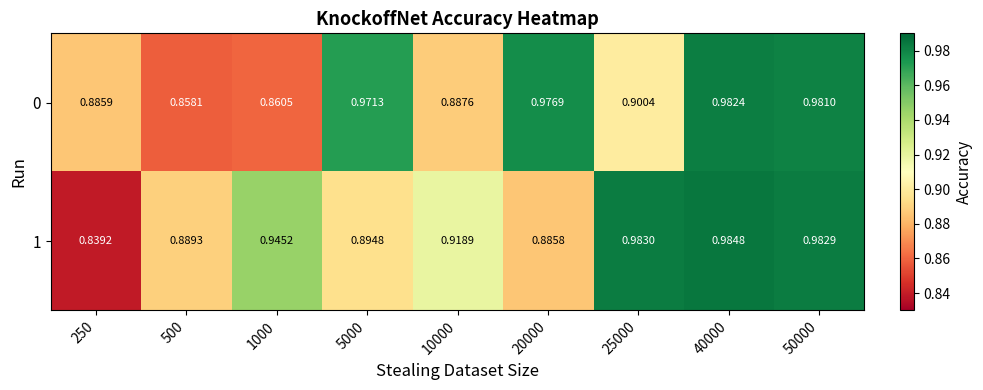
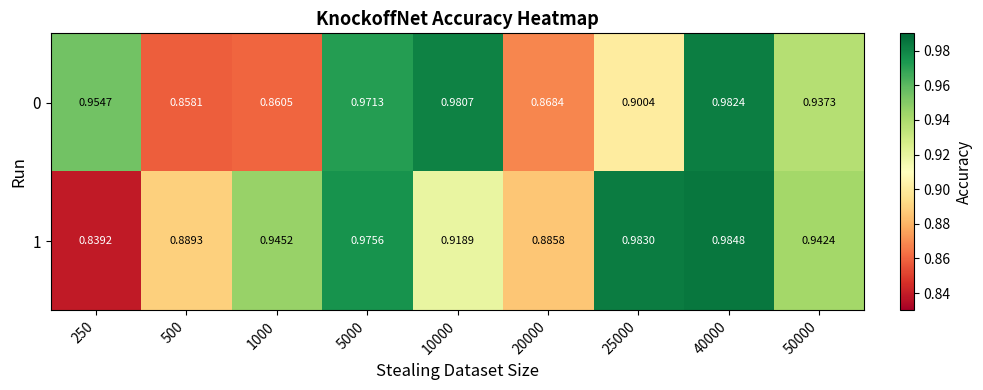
  {
    "0": {
-     "250": 0.8859,
+     "250": 0.9547,
      "500": 0.8581,
      "1000": 0.8605,
      "5000": 0.9713,
-     "10000": 0.8876,
-     "20000": 0.9769,
+     "10000": 0.9807,
+     "20000": 0.8684,
      "25000": 0.9004,
      "40000": 0.9824,
-     "50000": 0.9810
+     "50000": 0.9373
    },
    "1": {
      "250": 0.8392,
      "500": 0.8893,
      "1000": 0.9452,
-     "5000": 0.8948,
+     "5000": 0.9756,
      "10000": 0.9189,
      "20000": 0.8858,
      "25000": 0.9830,
      "40000": 0.9848,
-     "50000": 0.9829
+     "50000": 0.9424
    }
  }
